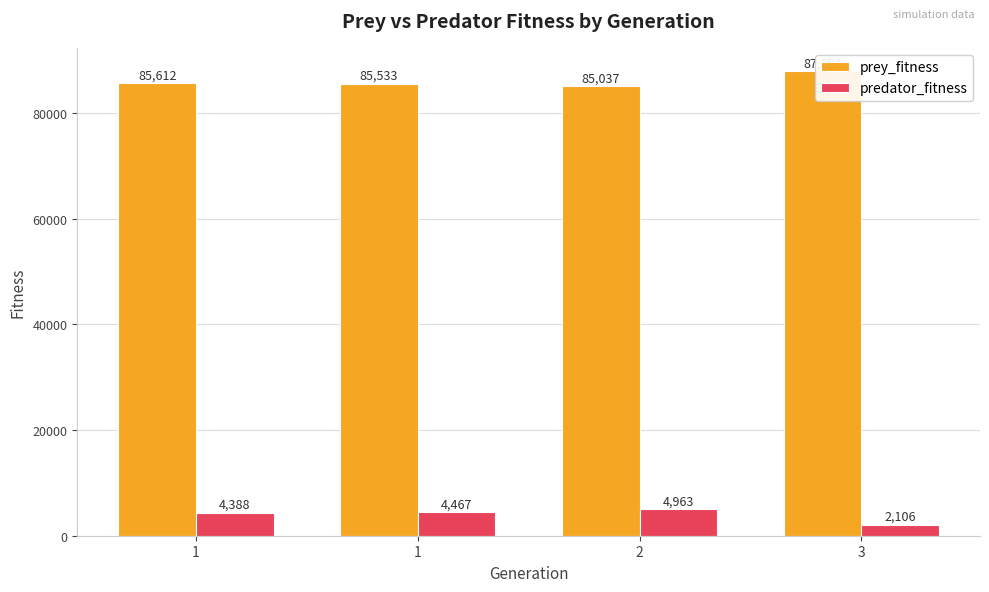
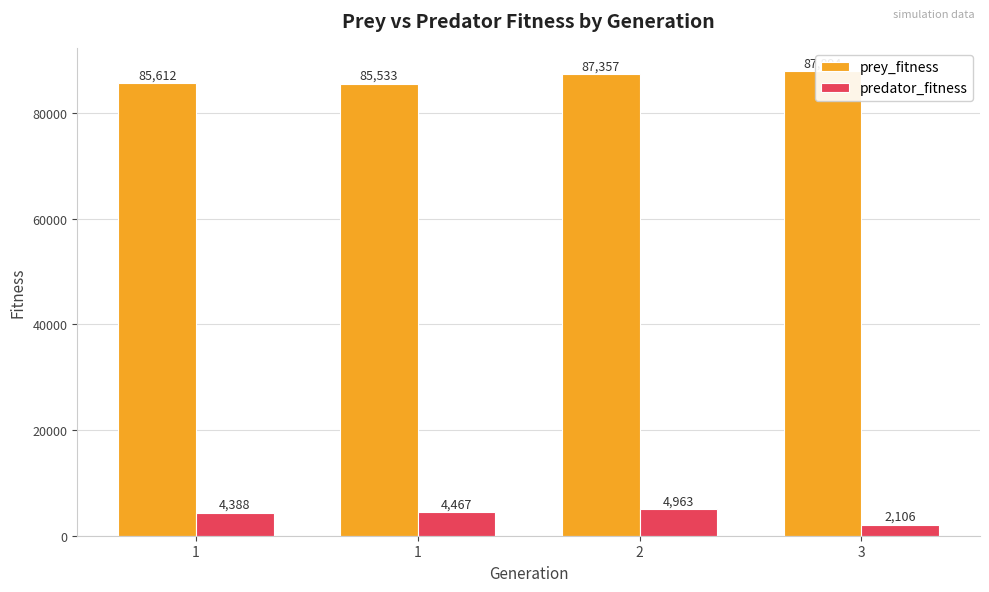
  {
    "prey_fitness": {
-     "2": "85,037"
+     "2": "87,357"
    },
    "predator_fitness": {
      "2": "4,963",
      "3": "2,106"
    }
  }
